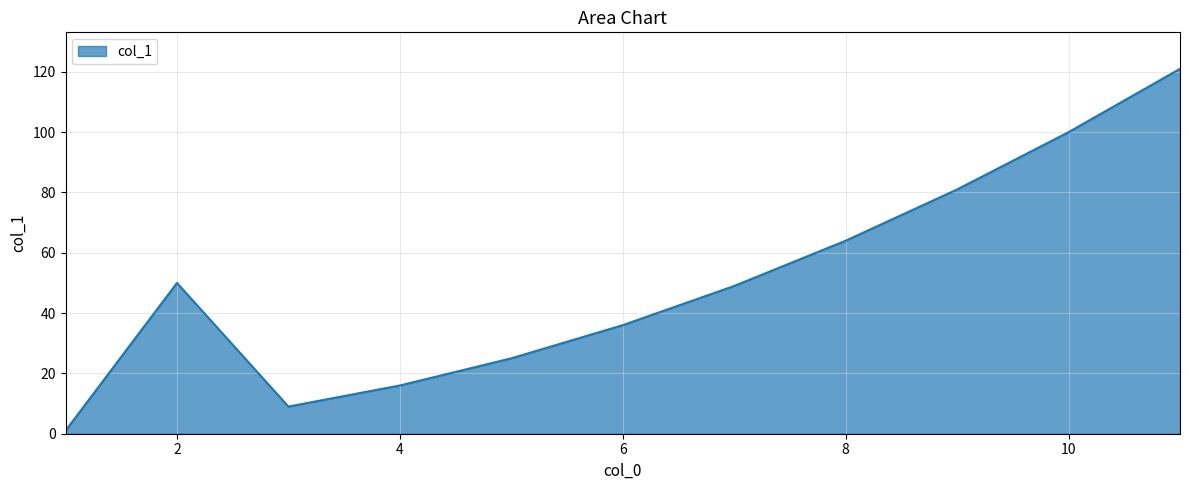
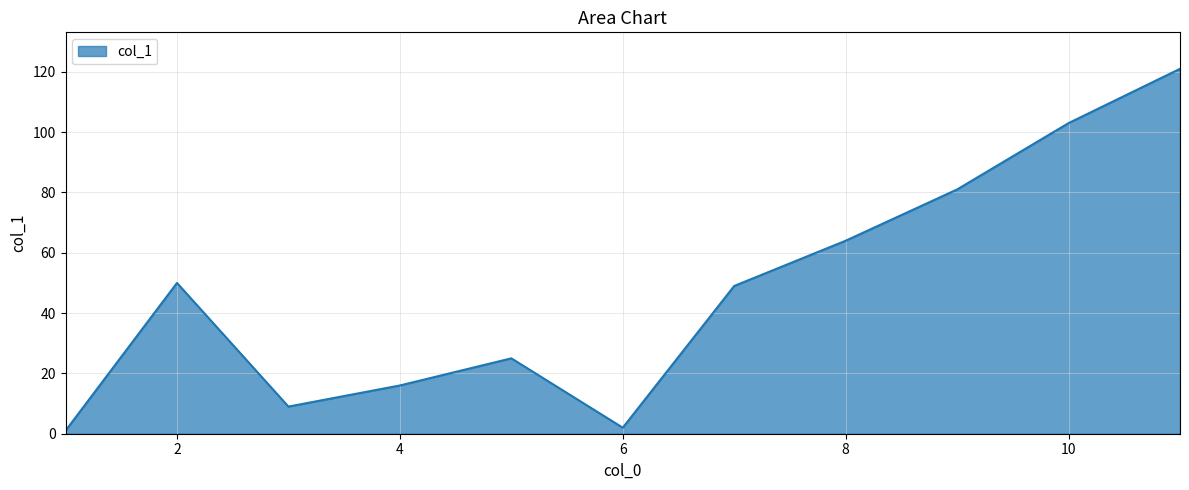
  {
    "2": 50,
    "4": 16,
-   "6": 36,
+   "6": 2,
    "8": 64,
-   "10": 100
+   "10": 103
  }
